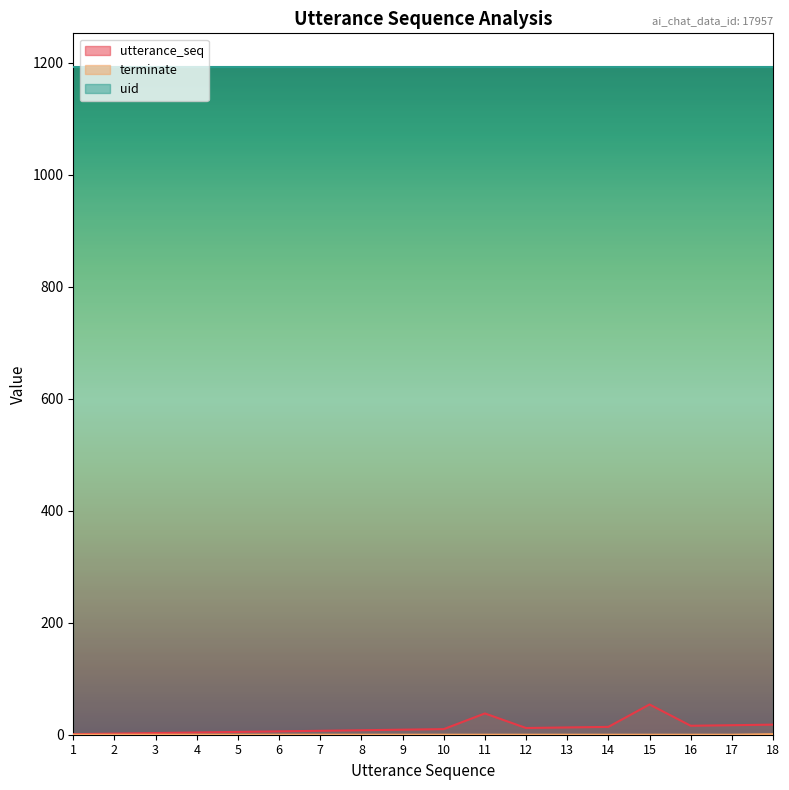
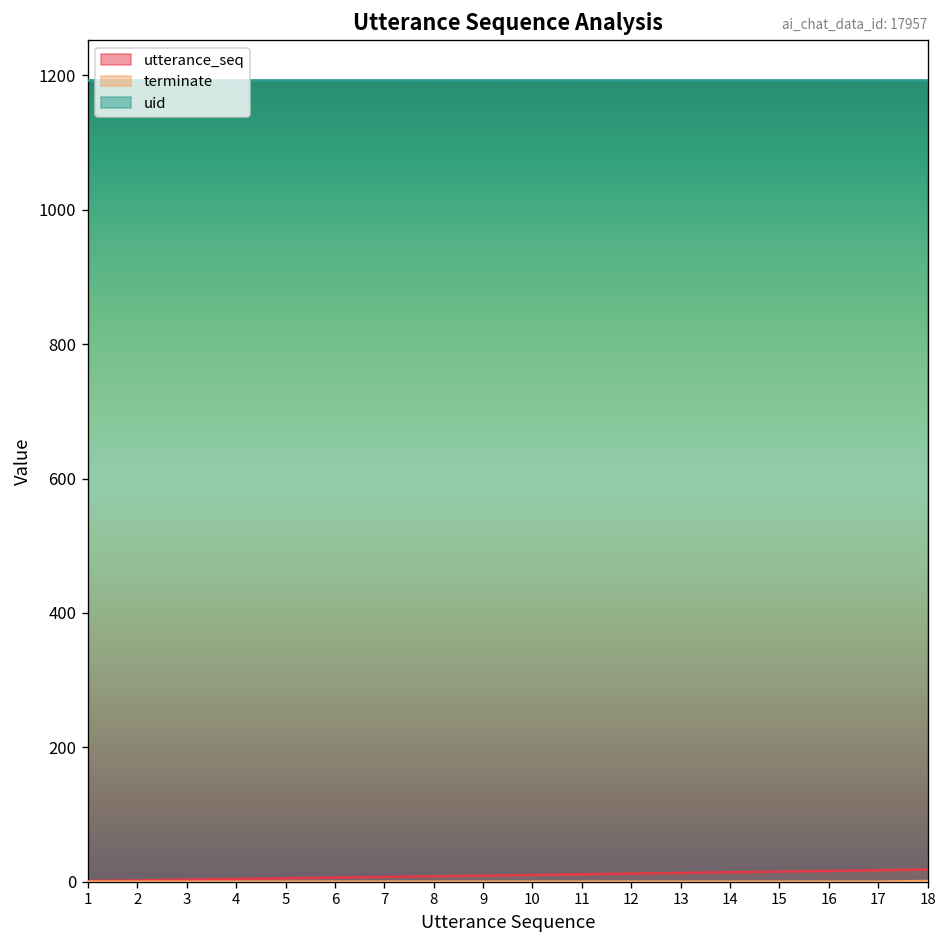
  {
    "utterance_seq": {
      "5": 10,
      "6": 10,
      "7": 10,
      "8": 10,
      "9": 10,
      "10": 10,
-     "11": 40,
+     "11": 10,
      "12": 10,
      "13": 10,
      "14": 10,
-     "15": 50,
+     "15": 20,
      "16": 20,
      "17": 20,
      "18": 20
    },
    "terminate": {
      "5": 0,
      "6": 0,
      "7": 0,
      "8": 0,
      "9": 0,
      "10": 0,
      "11": 0,
      "12": 0,
      "13": 0,
      "14": 0,
      "15": 0,
      "16": 0,
      "17": 0,
      "18": 0
    },
    "uid": {
      "1": 1190,
      "5": 1190,
      "6": 1190,
      "7": 1190,
      "8": 1190,
      "9": 1190,
      "10": 1190,
      "11": 1190,
      "12": 1190,
      "13": 1190,
      "14": 1190,
      "15": 1190,
      "16": 1190,
      "17": 1190,
      "18": 1190
    }
  }
